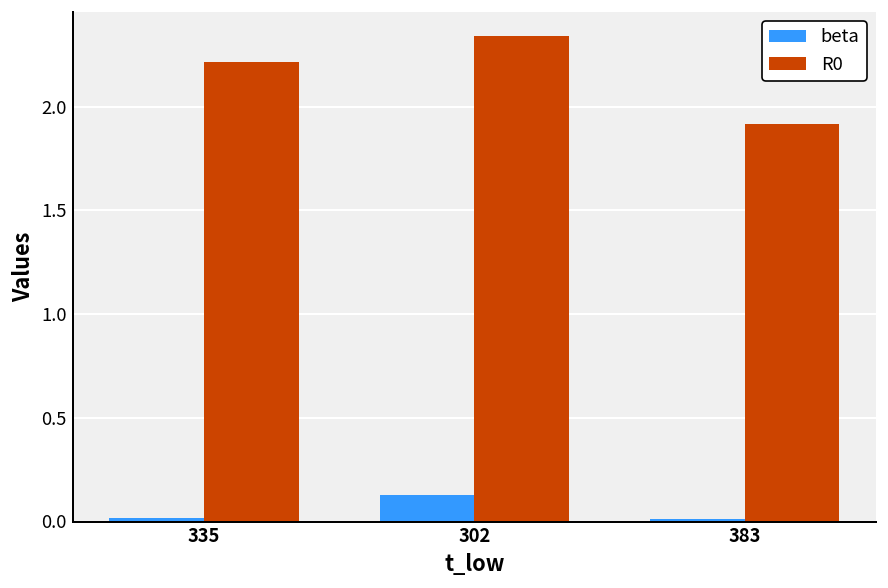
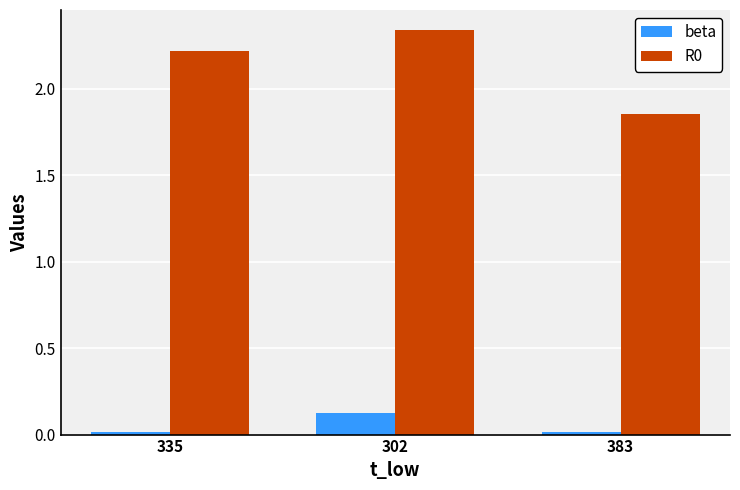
  {
    "beta": {
      "335": 0.02,
      "302": 0.13
    },
    "R0": {
      "335": 2.22,
      "302": 2.34,
-     "383": 1.91
+     "383": 1.85
    }
  }
